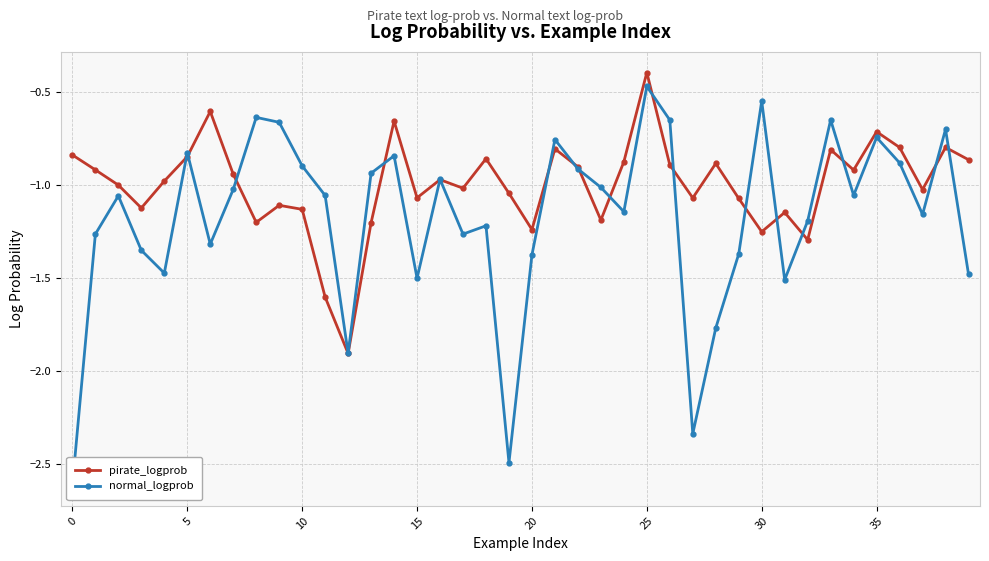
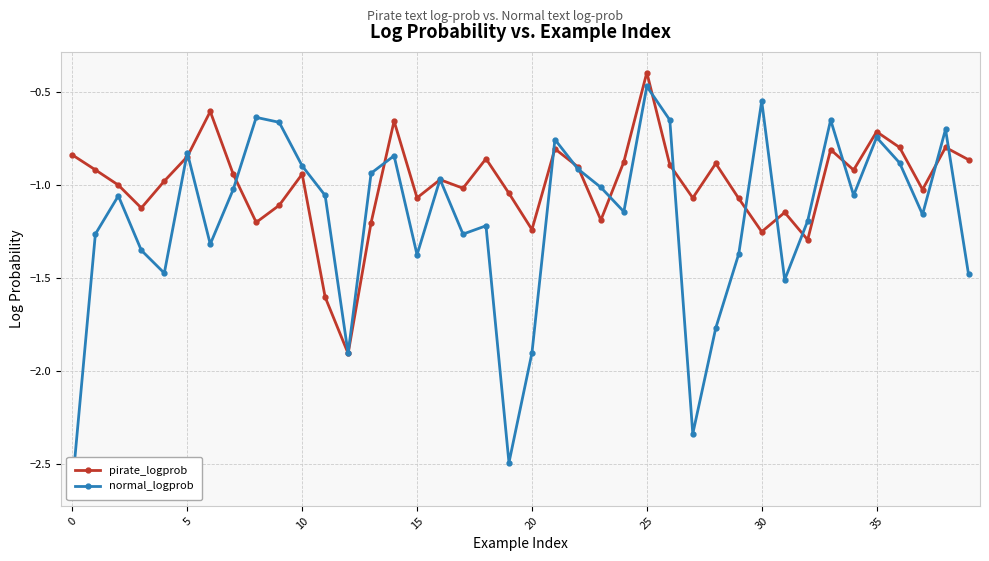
  {
    "pirate_logprob": {
      "0": -0.84,
      "5": -0.85,
-     "10": -1.13,
+     "10": -0.94,
      "15": -1.07,
      "20": -1.24,
      "25": -0.40,
      "30": -1.25,
      "35": -0.72
    },
    "normal_logprob": {
      "5": -0.83,
      "10": -0.90,
-     "15": -1.50,
-     "20": -1.38,
+     "15": -1.38,
+     "20": -1.90,
      "25": -0.47,
      "30": -0.55,
      "35": -0.75
    }
  }
